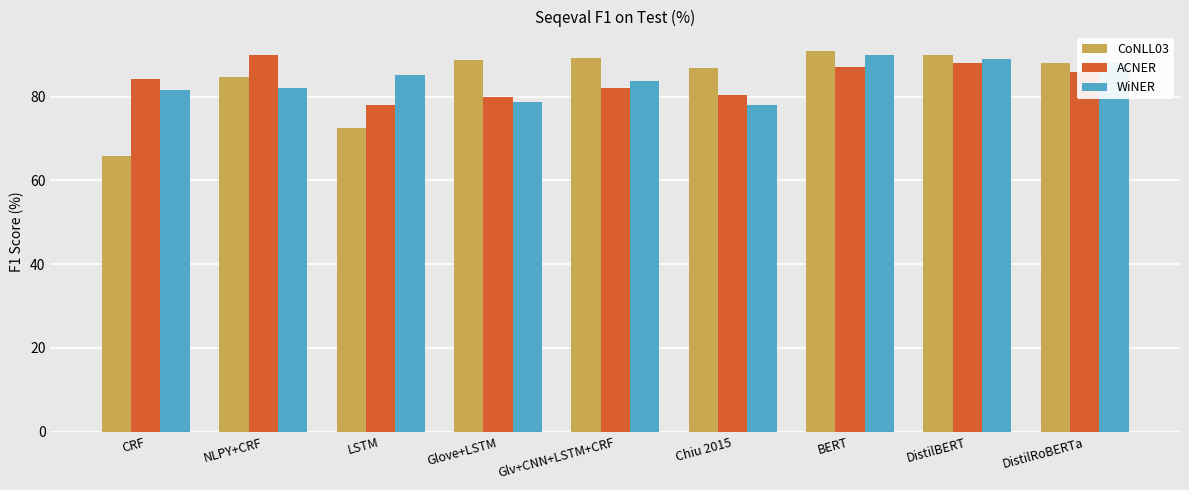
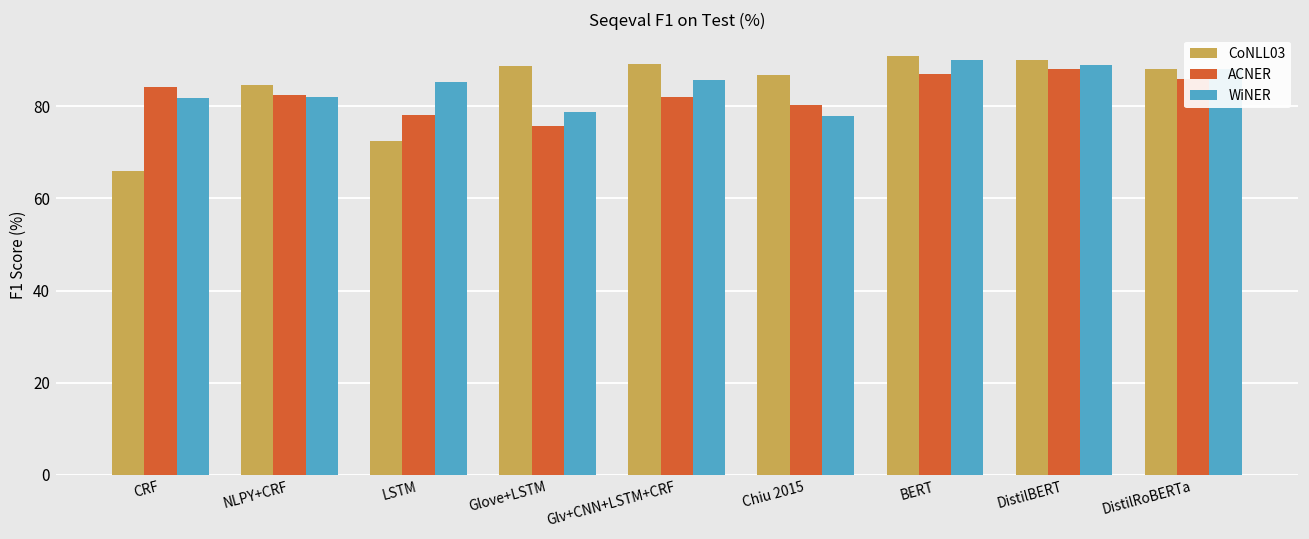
  {
    "CoNLL03": {
      "CRF": 66,
      "NLPY+CRF": 85,
      "LSTM": 73,
      "Glove+LSTM": 89,
      "Glv+CNN+LSTM+CRF": 89,
      "Chiu 2015": 87,
      "BERT": 91,
      "DistilBERT": 90,
      "DistilRoBERTa": 88
    },
    "ACNER": {
      "CRF": 84,
-     "NLPY+CRF": 90,
+     "NLPY+CRF": 82,
      "LSTM": 78,
-     "Glove+LSTM": 80,
+     "Glove+LSTM": 76,
      "Glv+CNN+LSTM+CRF": 82,
      "Chiu 2015": 80,
      "BERT": 87,
      "DistilBERT": 88
    },
    "WiNER": {
      "CRF": 82,
      "NLPY+CRF": 82,
      "LSTM": 85,
      "Glove+LSTM": 79,
-     "Glv+CNN+LSTM+CRF": 84,
+     "Glv+CNN+LSTM+CRF": 86,
      "Chiu 2015": 78,
      "BERT": 90,
      "DistilBERT": 89
    }
  }
